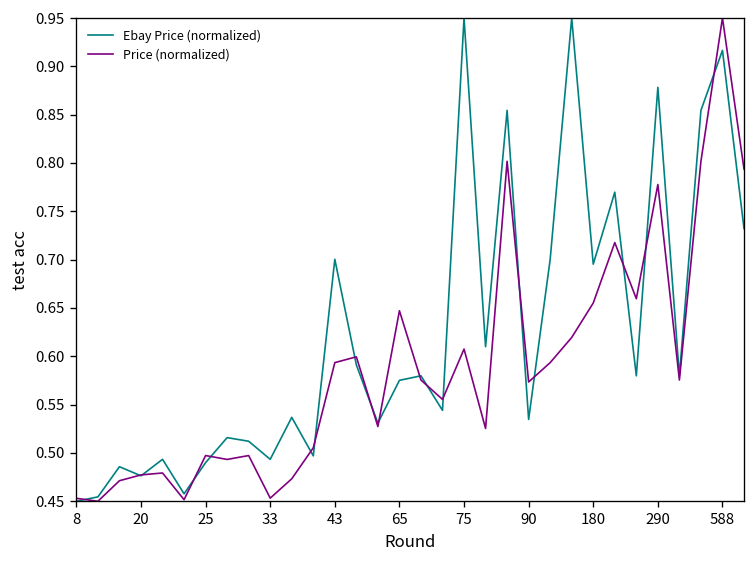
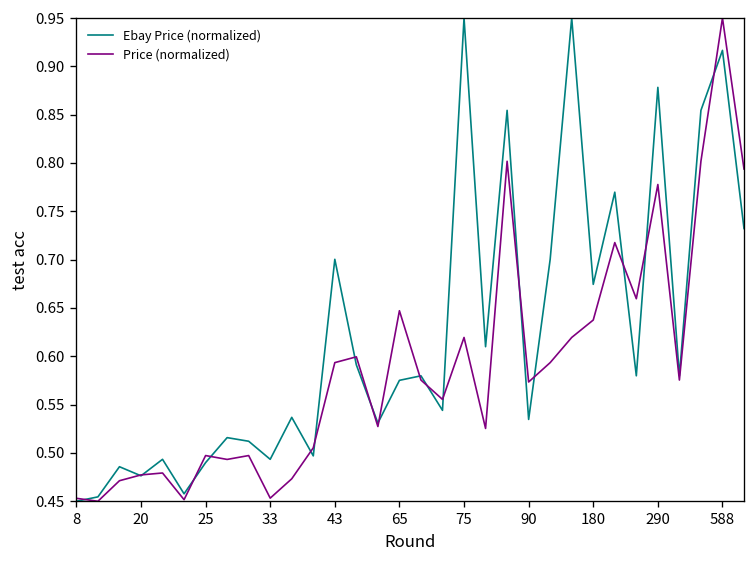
  {
    "Ebay Price (normalized)": {
      "33": 0.49,
      "43": 0.70,
      "65": 0.58,
      "75": 0.95,
      "90": 0.53,
-     "180": 0.70,
+     "180": 0.67,
      "290": 0.88,
      "588": 0.92
    },
    "Price (normalized)": {
      "33": 0.45,
      "43": 0.59,
      "65": 0.65,
-     "75": 0.61,
+     "75": 0.62,
      "90": 0.57,
-     "180": 0.66,
+     "180": 0.64,
      "290": 0.78,
      "588": 0.95
    }
  }
